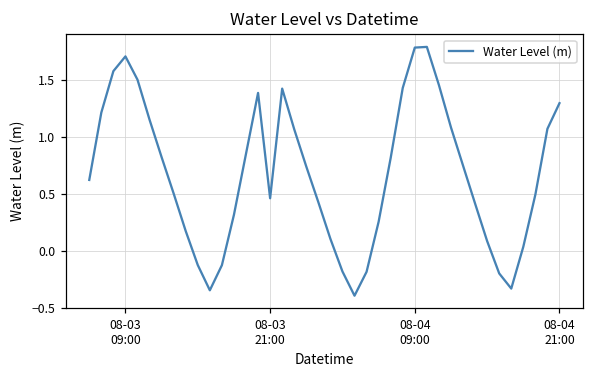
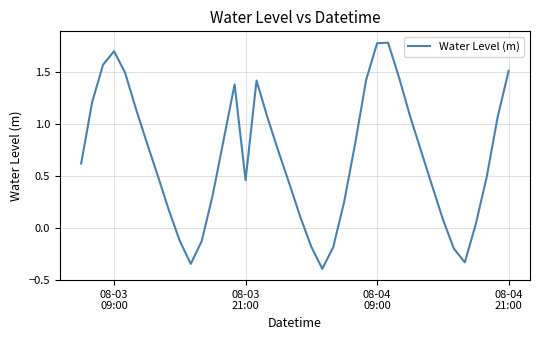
  {
    "08-03 09:00": 1.70,
    "08-03 21:00": 0.46,
    "08-04 09:00": 1.78,
-   "08-04 21:00": 1.29
+   "08-04 21:00": 1.51
  }
